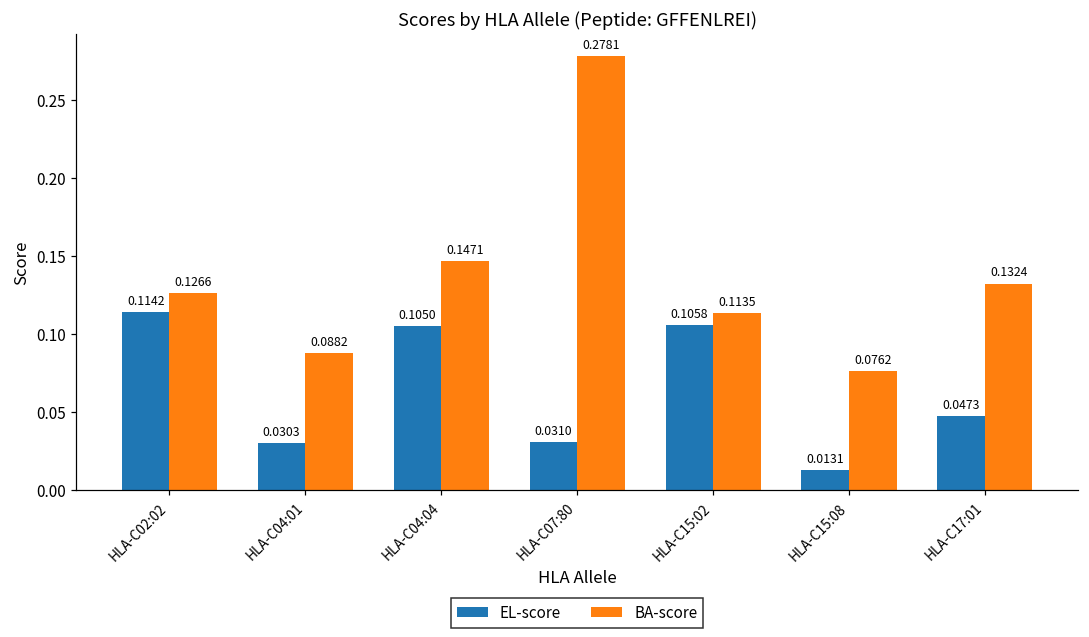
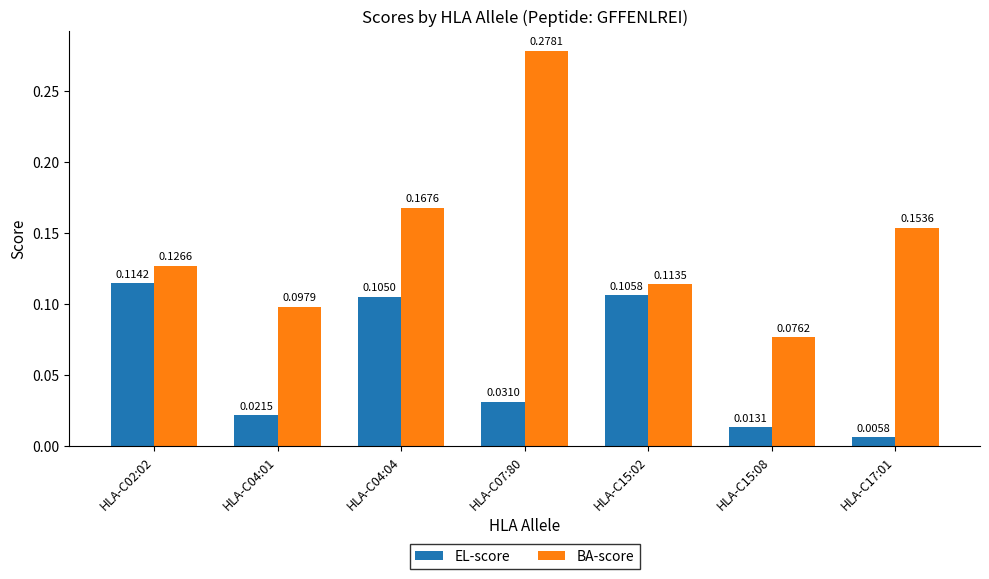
  {
    "EL-score": {
      "HLA-C02:02": 0.1142,
-     "HLA-C04:01": 0.0303,
+     "HLA-C04:01": 0.0215,
      "HLA-C04:04": 0.1050,
      "HLA-C07:80": 0.0310,
      "HLA-C15:02": 0.1058,
      "HLA-C15:08": 0.0131,
-     "HLA-C17:01": 0.0473
+     "HLA-C17:01": 0.0058
    },
    "BA-score": {
      "HLA-C02:02": 0.1266,
-     "HLA-C04:01": 0.0882,
-     "HLA-C04:04": 0.1471,
+     "HLA-C04:01": 0.0979,
+     "HLA-C04:04": 0.1676,
      "HLA-C07:80": 0.2781,
      "HLA-C15:02": 0.1135,
      "HLA-C15:08": 0.0762,
-     "HLA-C17:01": 0.1324
+     "HLA-C17:01": 0.1536
    }
  }
